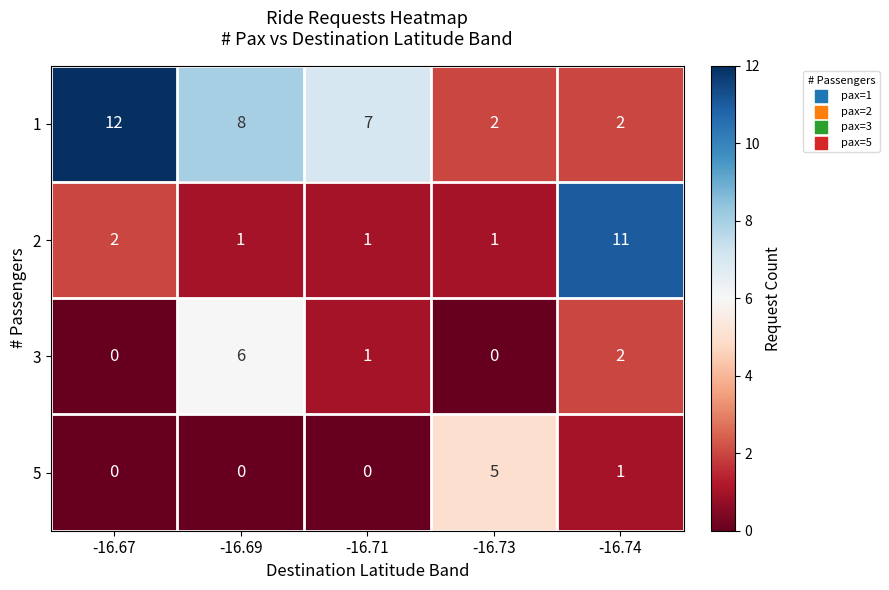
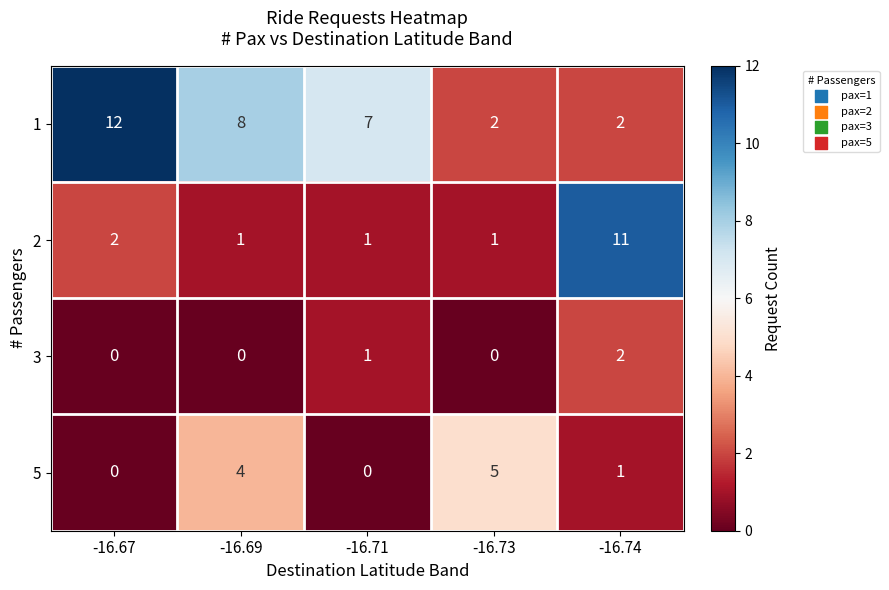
  {
    "1": {
      "-16.67": 12,
      "-16.69": 8,
      "-16.71": 7,
      "-16.73": 2,
      "-16.74": 2
    },
    "2": {
      "-16.67": 2,
      "-16.69": 1,
      "-16.71": 1,
      "-16.73": 1,
      "-16.74": 11
    },
    "3": {
      "-16.67": 0,
-     "-16.69": 6,
+     "-16.69": 0,
      "-16.71": 1,
      "-16.73": 0,
      "-16.74": 2
    },
    "5": {
      "-16.67": 0,
-     "-16.69": 0,
+     "-16.69": 4,
      "-16.71": 0,
      "-16.73": 5,
      "-16.74": 1
    }
  }
